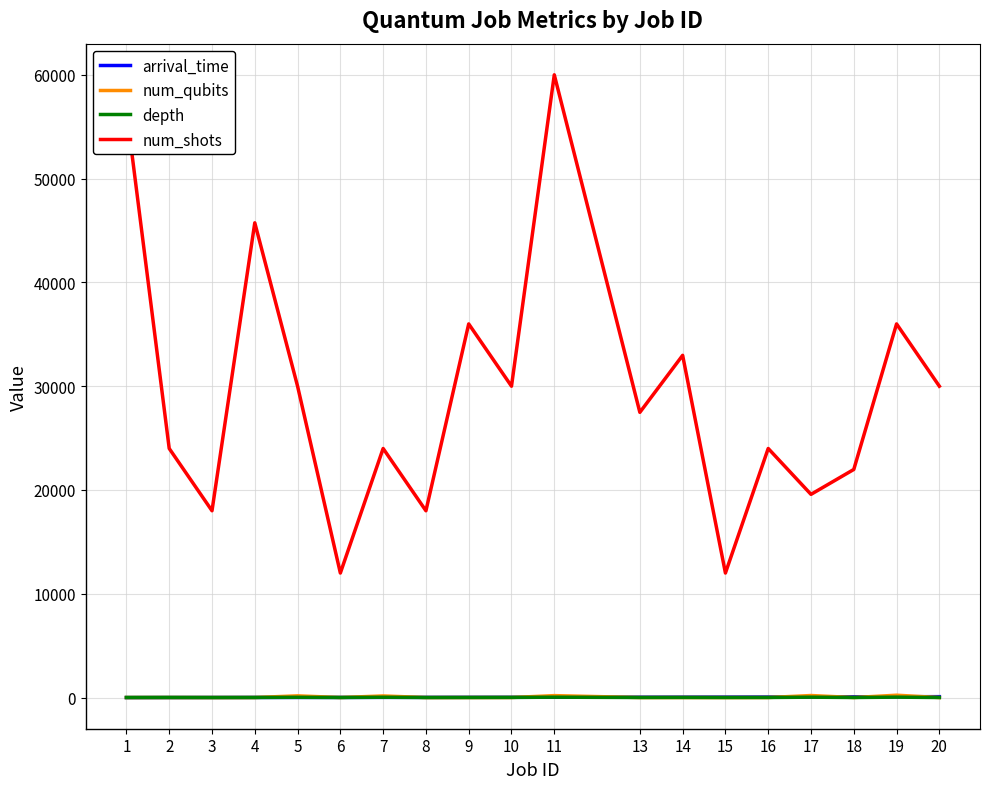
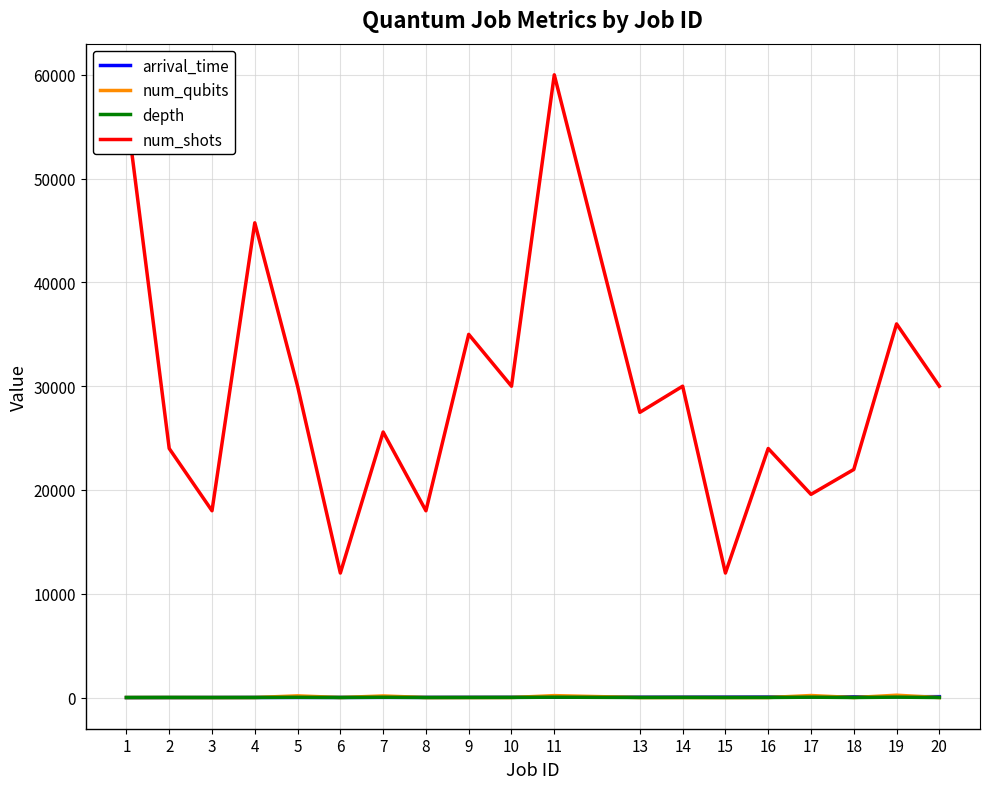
  {
    "num_shots": {
      "2": 24000,
      "3": 18000,
      "4": 45700,
      "5": 30000,
      "6": 12000,
-     "7": 24000,
+     "7": 25600,
      "8": 18000,
-     "9": 36000,
+     "9": 35000,
      "10": 30000,
      "11": 60000,
      "13": 27500,
-     "14": 33000,
+     "14": 30000,
      "15": 12000,
      "16": 24000,
      "17": 19600,
      "18": 22000,
      "19": 36000,
      "20": 30000
    }
  }
